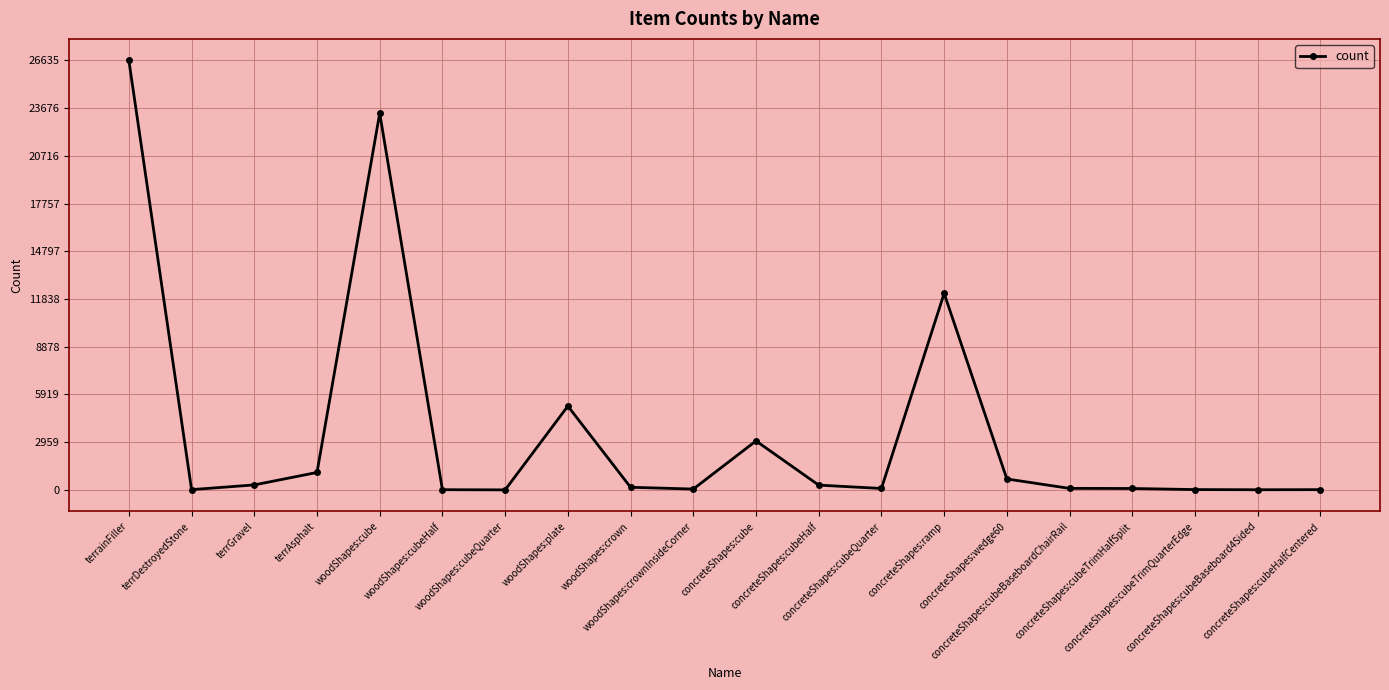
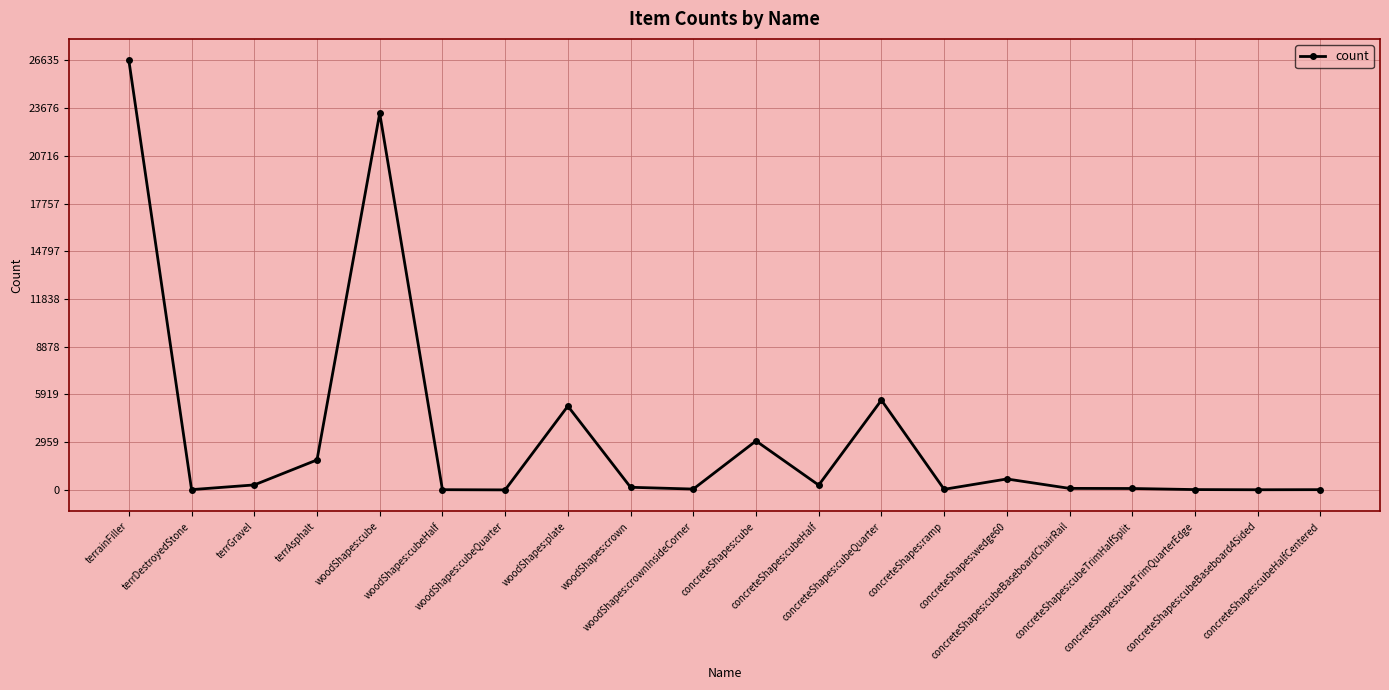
  {
    "terrainFiller": 26600,
    "terrDestroyedStone": 0,
    "terrGravel": 300,
-   "terrAsphalt": 1100,
+   "terrAsphalt": 1900,
    "woodShapes:cube": 23400,
    "woodShapes:cubeHalf": 0,
    "woodShapes:cubeQuarter": 0,
    "woodShapes:plate": 5200,
    "woodShapes:crown": 200,
    "woodShapes:crownInsideCorner": 100,
    "concreteShapes:cube": 3000,
    "concreteShapes:cubeHalf": 300,
-   "concreteShapes:cubeQuarter": 100,
-   "concreteShapes:ramp": 12200,
+   "concreteShapes:cubeQuarter": 5600,
+   "concreteShapes:ramp": 0,
    "concreteShapes:wedge60": 700,
    "concreteShapes:cubeBaseboardChairRail": 100,
    "concreteShapes:cubeTrimHalfSplit": 100,
    "concreteShapes:cubeTrimQuarterEdge": 0,
    "concreteShapes:cubeBaseboard4Sided": 0,
    "concreteShapes:cubeHalfCentered": 0
  }
